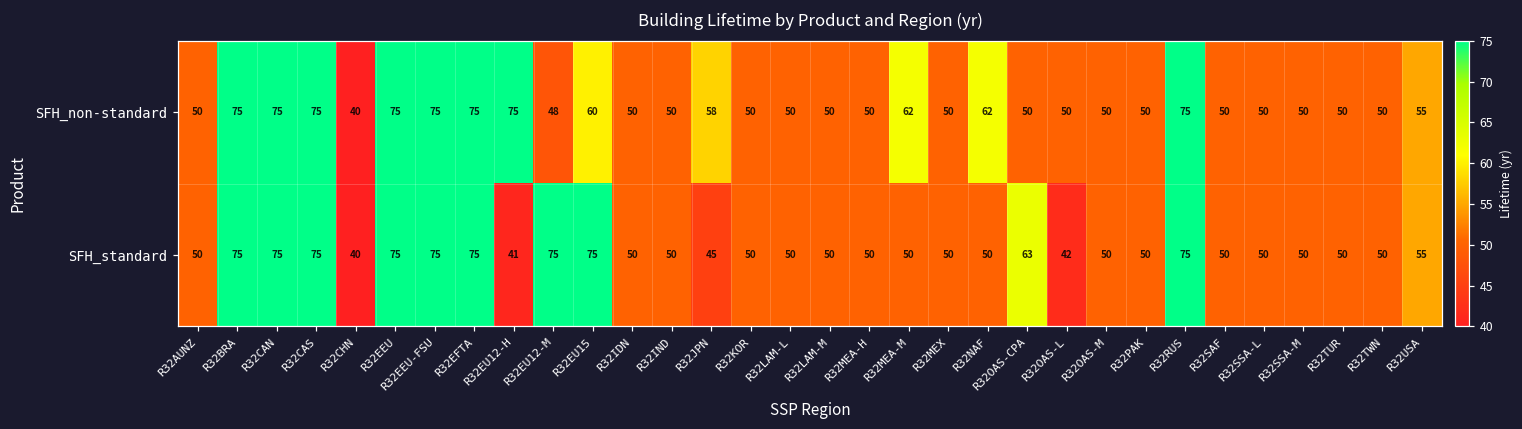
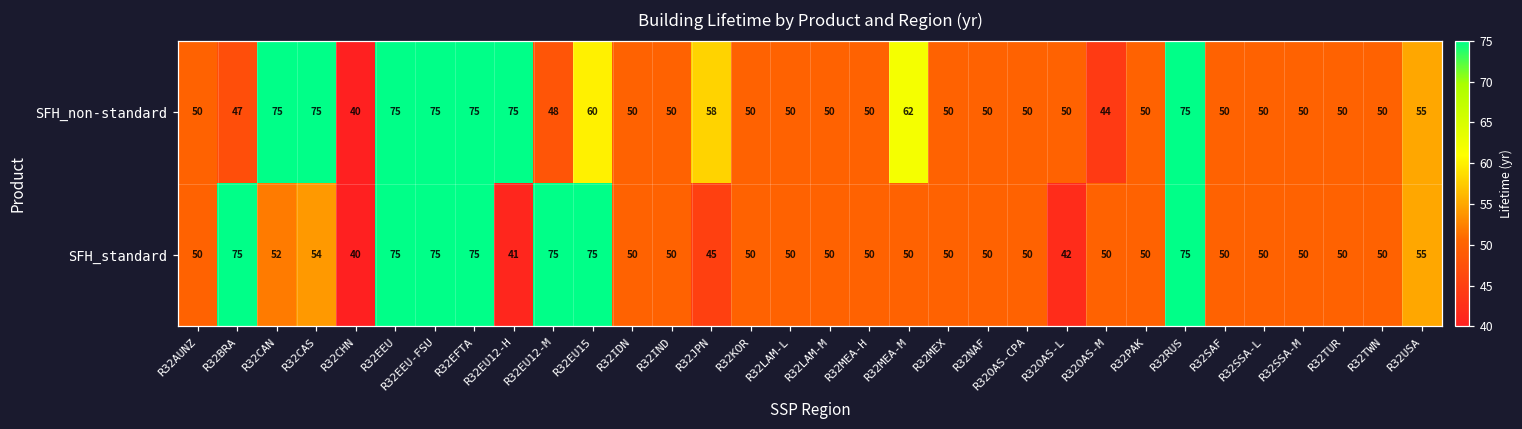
  {
    "SFH_non-standard": {
      "R32AUNZ": 50,
-     "R32BRA": 75,
+     "R32BRA": 47,
      "R32CAN": 75,
      "R32CAS": 75,
      "R32CHN": 40,
      "R32EEU": 75,
      "R32EEU-FSU": 75,
      "R32EFTA": 75,
      "R32EU12-H": 75,
      "R32EU12-M": 48,
      "R32EU15": 60,
      "R32IDN": 50,
      "R32IND": 50,
      "R32JPN": 58,
      "R32KOR": 50,
      "R32LAM-L": 50,
      "R32LAM-M": 50,
      "R32MEA-H": 50,
      "R32MEA-M": 62,
      "R32MEX": 50,
-     "R32NAF": 62,
+     "R32NAF": 50,
      "R32OAS-CPA": 50,
      "R32OAS-L": 50,
-     "R32OAS-M": 50,
+     "R32OAS-M": 44,
      "R32PAK": 50,
      "R32RUS": 75,
      "R32SAF": 50,
      "R32SSA-L": 50,
      "R32SSA-M": 50,
      "R32TUR": 50,
      "R32TWN": 50,
      "R32USA": 55
    },
    "SFH_standard": {
      "R32AUNZ": 50,
      "R32BRA": 75,
-     "R32CAN": 75,
-     "R32CAS": 75,
+     "R32CAN": 52,
+     "R32CAS": 54,
      "R32CHN": 40,
      "R32EEU": 75,
      "R32EEU-FSU": 75,
      "R32EFTA": 75,
      "R32EU12-H": 41,
      "R32EU12-M": 75,
      "R32EU15": 75,
      "R32IDN": 50,
      "R32IND": 50,
      "R32JPN": 45,
      "R32KOR": 50,
      "R32LAM-L": 50,
      "R32LAM-M": 50,
      "R32MEA-H": 50,
      "R32MEA-M": 50,
      "R32MEX": 50,
      "R32NAF": 50,
-     "R32OAS-CPA": 63,
+     "R32OAS-CPA": 50,
      "R32OAS-L": 42,
      "R32OAS-M": 50,
      "R32PAK": 50,
      "R32RUS": 75,
      "R32SAF": 50,
      "R32SSA-L": 50,
      "R32SSA-M": 50,
      "R32TUR": 50,
      "R32TWN": 50,
      "R32USA": 55
    }
  }
